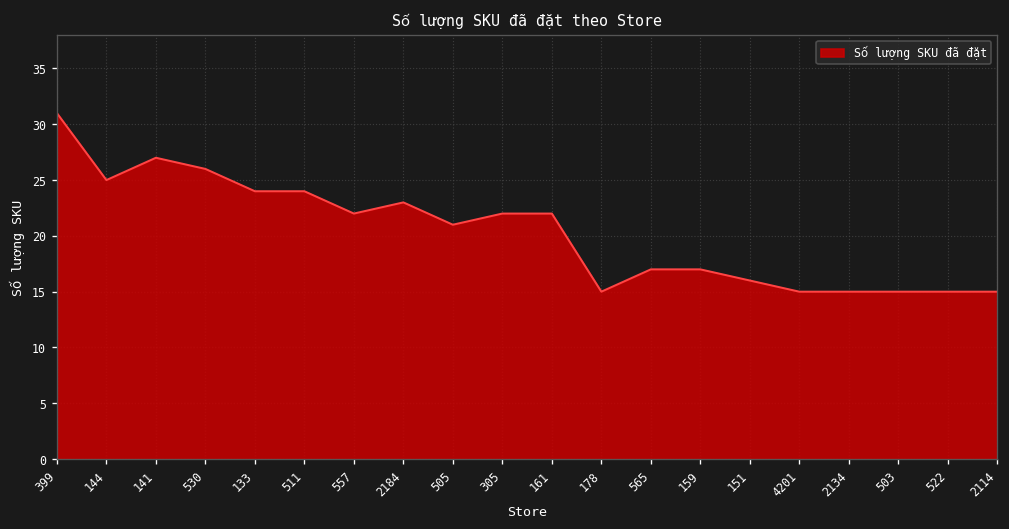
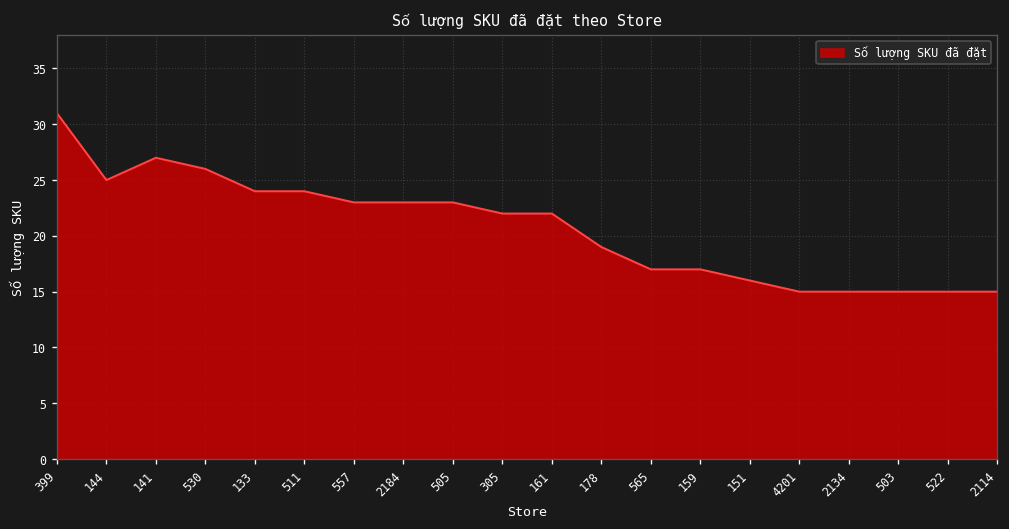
  {
    "399": 31,
    "144": 25,
    "141": 27,
    "530": 26,
    "133": 24,
    "511": 24,
-   "557": 22,
+   "557": 23,
    "2184": 23,
-   "505": 21,
+   "505": 23,
    "305": 22,
    "161": 22,
-   "178": 15,
+   "178": 19,
    "565": 17,
    "159": 17,
    "151": 16,
    "4201": 15,
    "2134": 15,
    "503": 15,
    "522": 15,
    "2114": 15
  }
